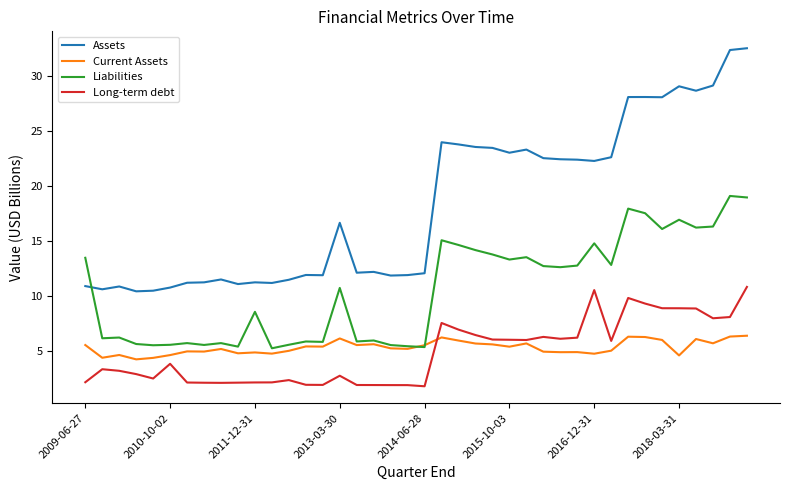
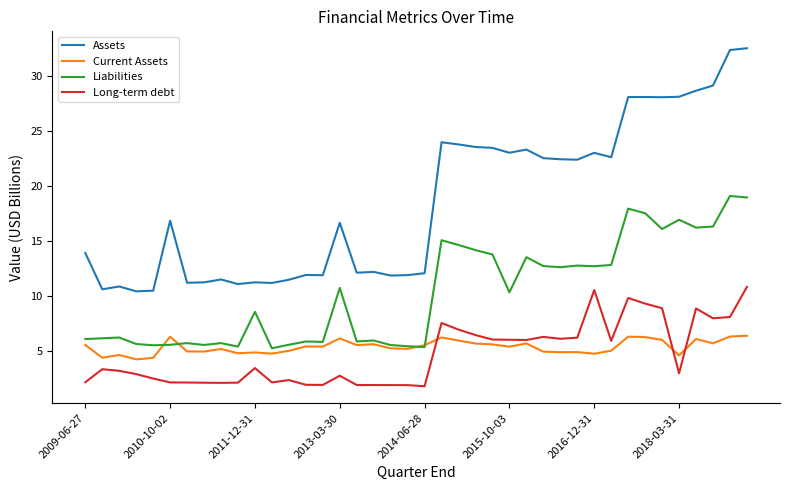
  {
    "Assets": {
-     "2009-06-27": 10.9,
-     "2010-10-02": 10.8,
+     "2009-06-27": 13.9,
+     "2010-10-02": 16.8,
      "2011-12-31": 11.2,
      "2013-03-30": 16.6,
      "2014-06-28": 12.1,
      "2015-10-03": 23.0,
-     "2016-12-31": 22.3,
-     "2018-03-31": 29.0
+     "2016-12-31": 23.0,
+     "2018-03-31": 28.1
    },
    "Current Assets": {
      "2009-06-27": 5.5,
-     "2010-10-02": 4.6,
+     "2010-10-02": 6.3,
      "2011-12-31": 4.9,
      "2013-03-30": 6.1,
      "2015-10-03": 5.4,
      "2016-12-31": 4.7,
      "2018-03-31": 4.6
    },
    "Liabilities": {
-     "2009-06-27": 13.5,
+     "2009-06-27": 6.1,
      "2010-10-02": 5.6,
      "2011-12-31": 8.5,
      "2013-03-30": 10.7,
-     "2015-10-03": 13.3,
-     "2016-12-31": 14.8,
+     "2015-10-03": 10.3,
+     "2016-12-31": 12.7,
      "2018-03-31": 16.9
    },
    "Long-term debt": {
      "2009-06-27": 2.2,
-     "2010-10-02": 3.8,
-     "2011-12-31": 2.1,
+     "2010-10-02": 2.1,
+     "2011-12-31": 3.4,
      "2013-03-30": 2.7,
      "2014-06-28": 1.8,
      "2015-10-03": 6.0,
      "2016-12-31": 10.5,
-     "2018-03-31": 8.9
+     "2018-03-31": 3.0
    }
  }
